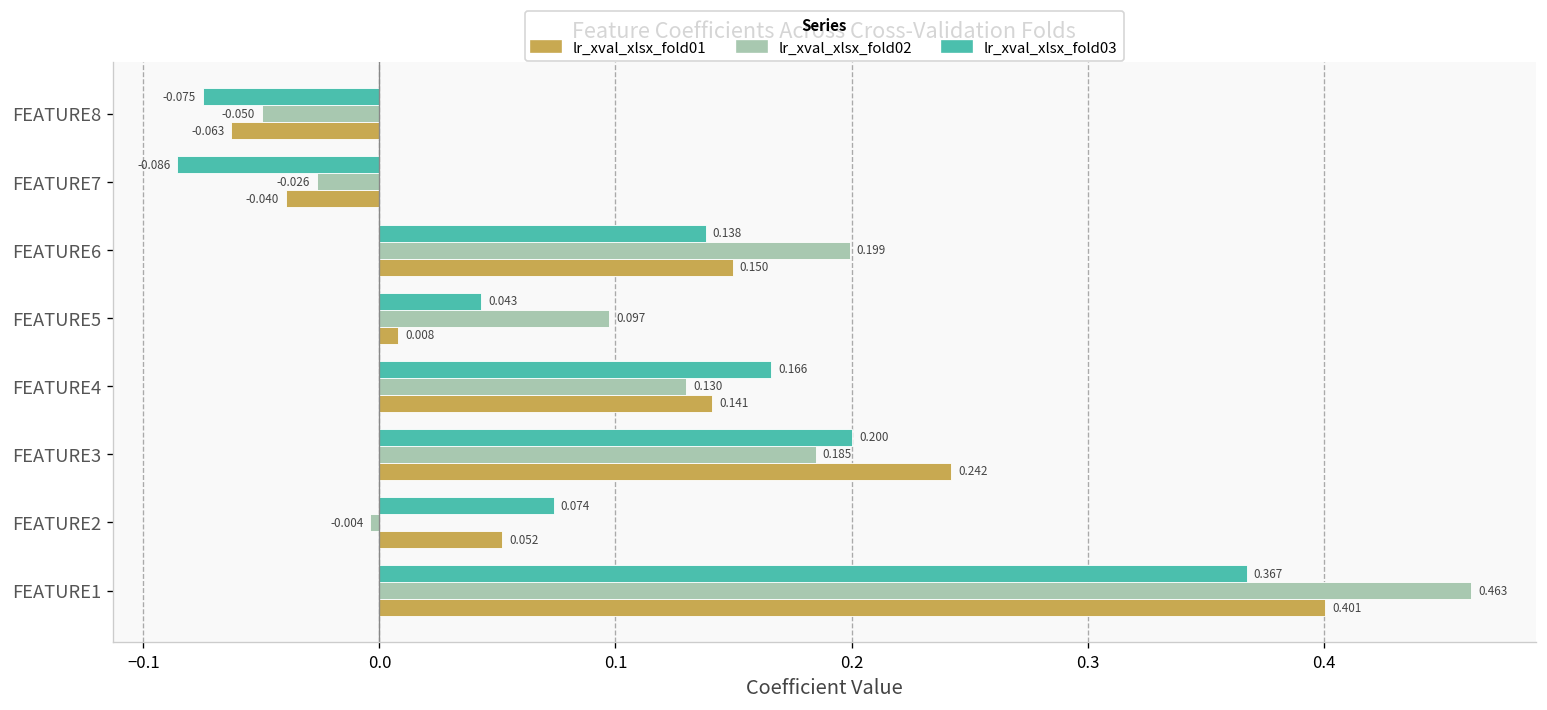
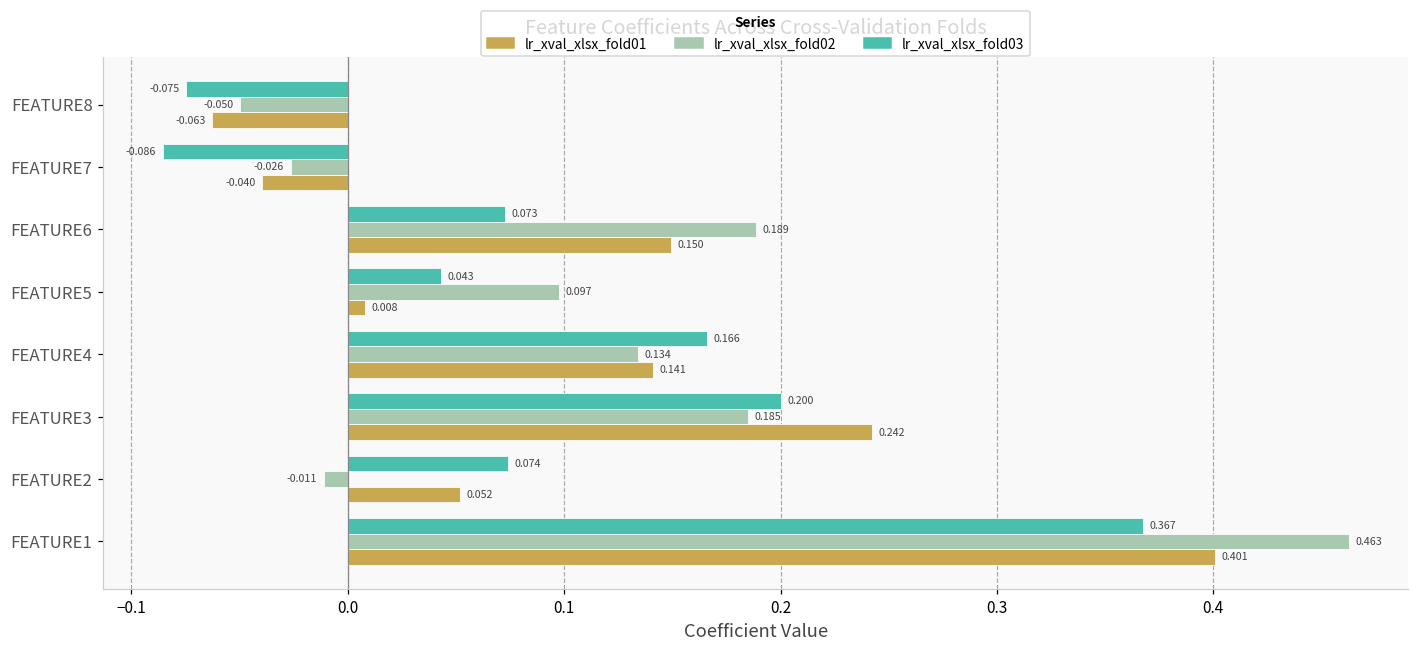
  {
    "lr_xval_xlsx_fold01": {
      "FEATURE8": -0.063,
      "FEATURE7": -0.040,
      "FEATURE6": 0.150,
      "FEATURE5": 0.008,
      "FEATURE4": 0.141,
      "FEATURE3": 0.242,
      "FEATURE2": 0.052,
      "FEATURE1": 0.401
    },
    "lr_xval_xlsx_fold02": {
      "FEATURE8": -0.050,
      "FEATURE7": -0.026,
-     "FEATURE6": 0.199,
+     "FEATURE6": 0.189,
      "FEATURE5": 0.097,
-     "FEATURE4": 0.130,
+     "FEATURE4": 0.134,
      "FEATURE3": 0.185,
-     "FEATURE2": -0.004,
+     "FEATURE2": -0.011,
      "FEATURE1": 0.463
    },
    "lr_xval_xlsx_fold03": {
      "FEATURE8": -0.075,
      "FEATURE7": -0.086,
-     "FEATURE6": 0.138,
+     "FEATURE6": 0.073,
      "FEATURE5": 0.043,
      "FEATURE4": 0.166,
      "FEATURE3": 0.200,
      "FEATURE2": 0.074,
      "FEATURE1": 0.367
    }
  }
